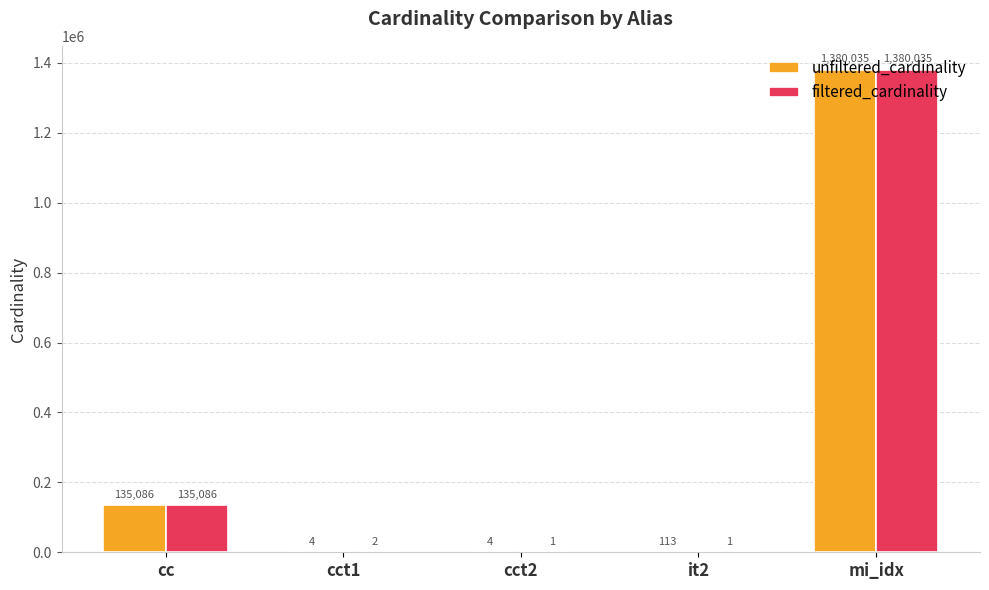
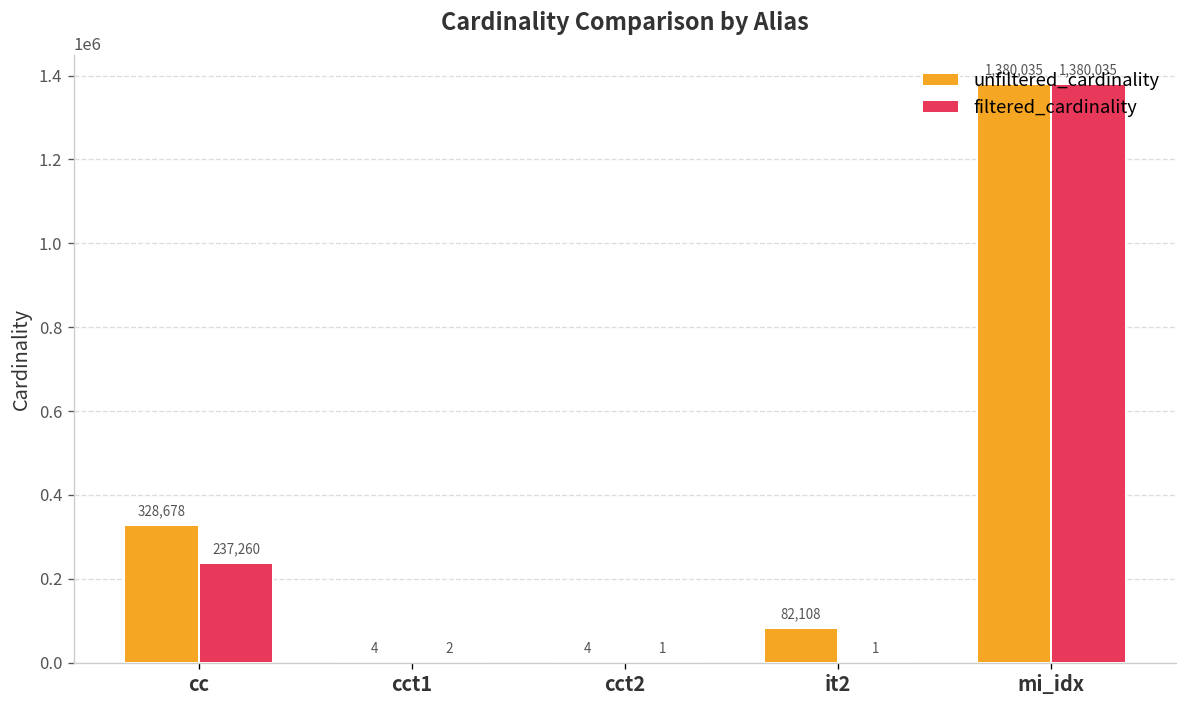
  {
    "unfiltered_cardinality": {
-     "cc": "135,086",
+     "cc": "328,678",
      "cct1": "4",
      "cct2": "4",
-     "it2": "113",
+     "it2": "82,108",
      "mi_idx": "1,380,035"
    },
    "filtered_cardinality": {
-     "cc": "135,086",
+     "cc": "237,260",
      "cct1": "2",
      "cct2": "1",
      "it2": "1",
      "mi_idx": "1,380,035"
    }
  }
